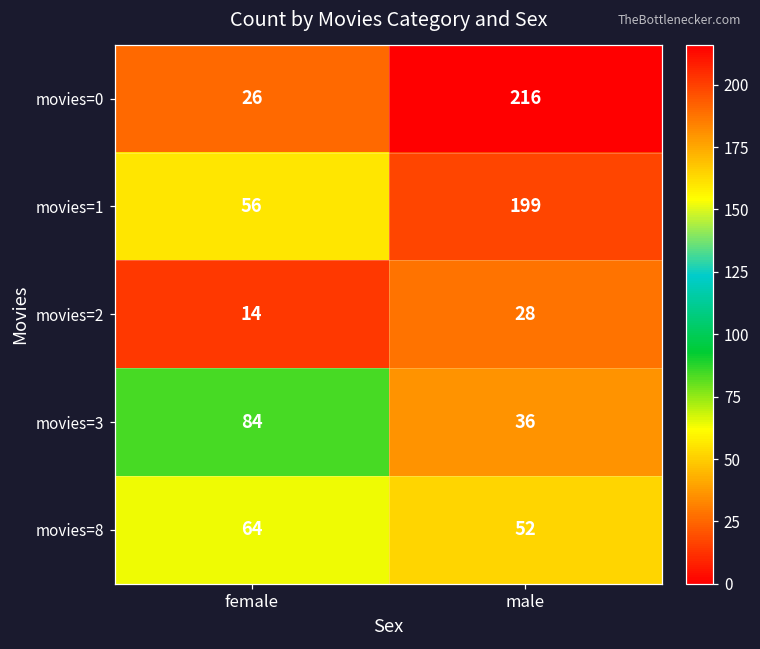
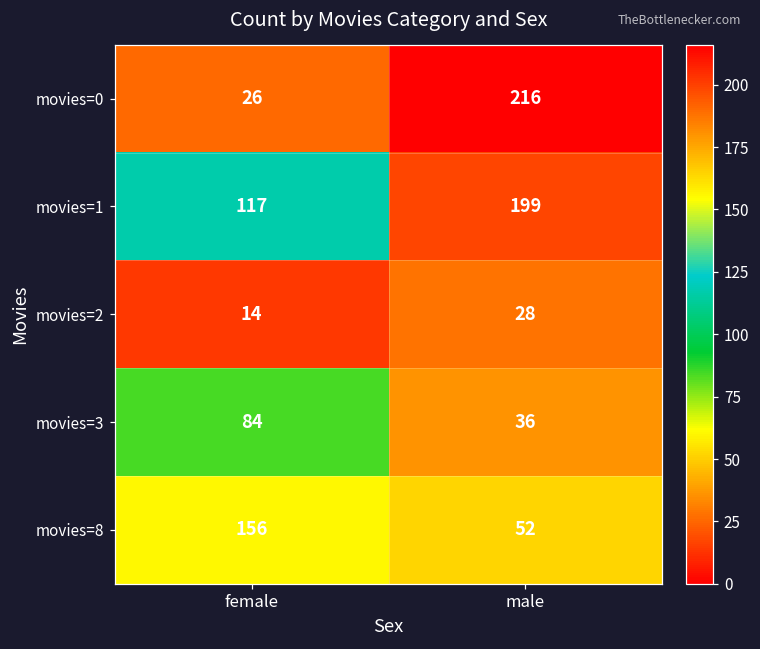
  {
    "movies=0": {
      "female": 26,
      "male": 216
    },
    "movies=1": {
-     "female": 56,
+     "female": 117,
      "male": 199
    },
    "movies=2": {
      "female": 14,
      "male": 28
    },
    "movies=3": {
      "female": 84,
      "male": 36
    },
    "movies=8": {
-     "female": 64,
+     "female": 156,
      "male": 52
    }
  }
